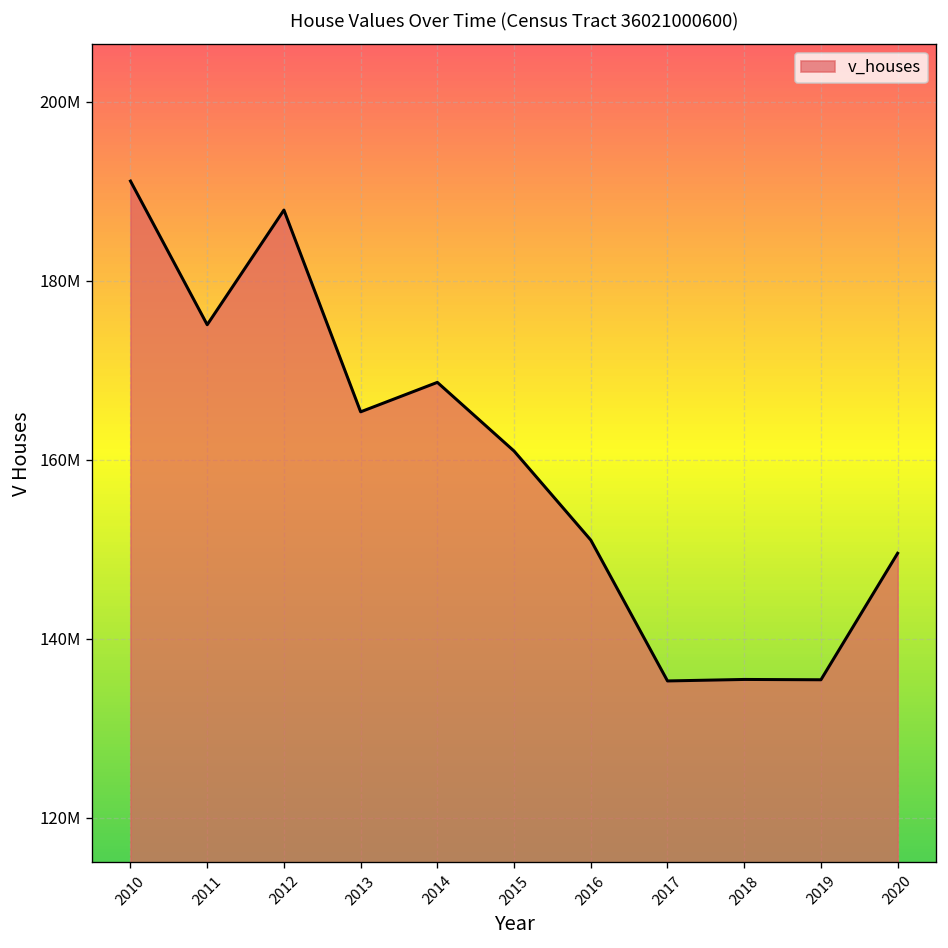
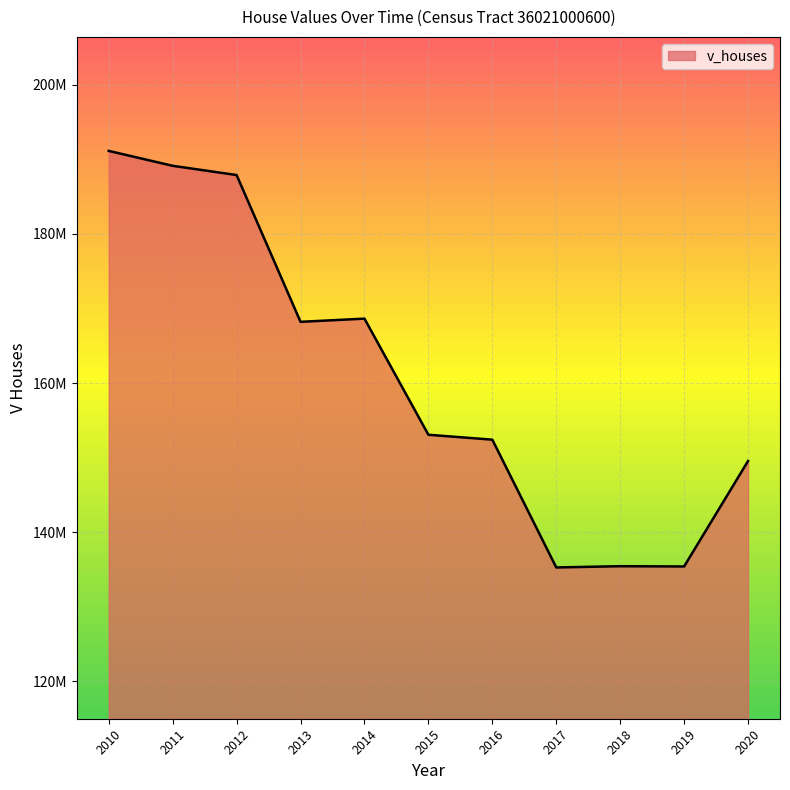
  {
    "2010": 191000000,
-   "2011": 175000000,
+   "2011": 189000000,
    "2012": 188000000,
-   "2013": 165000000,
+   "2013": 168000000,
    "2014": 169000000,
-   "2015": 161000000,
-   "2016": 151000000,
+   "2015": 153000000,
+   "2016": 152000000,
    "2017": 135000000,
    "2018": 135000000,
    "2019": 135000000,
    "2020": 150000000
  }
